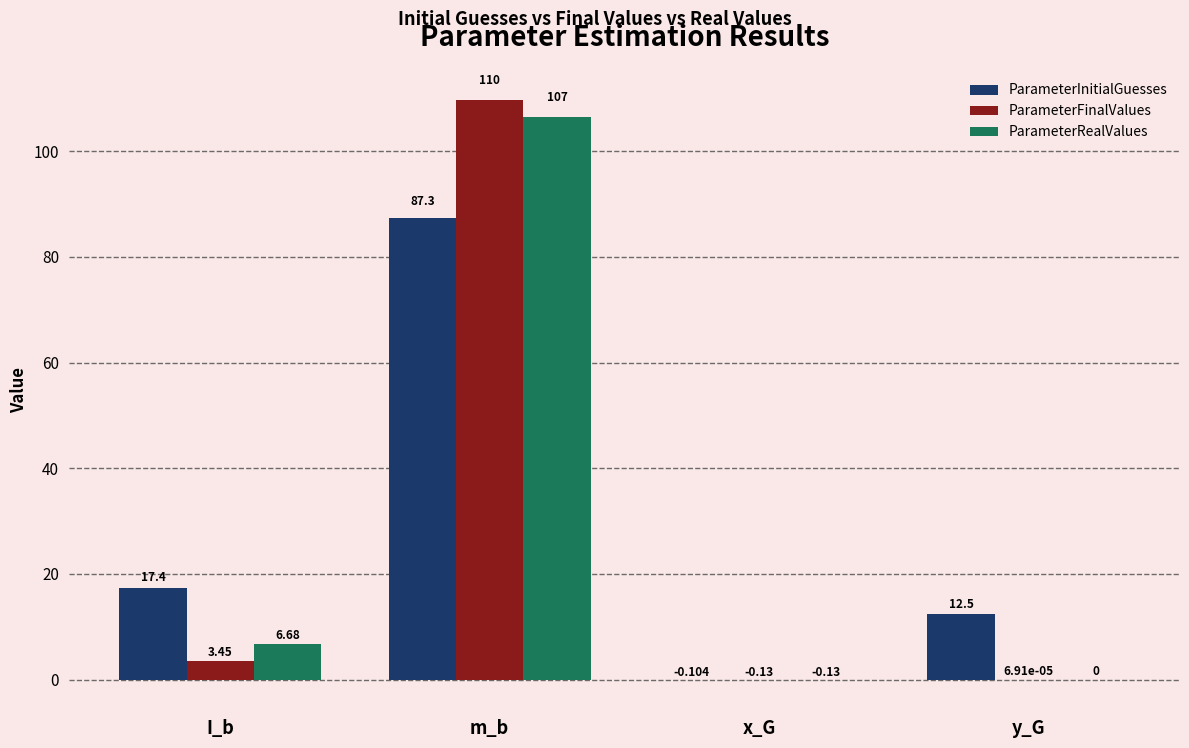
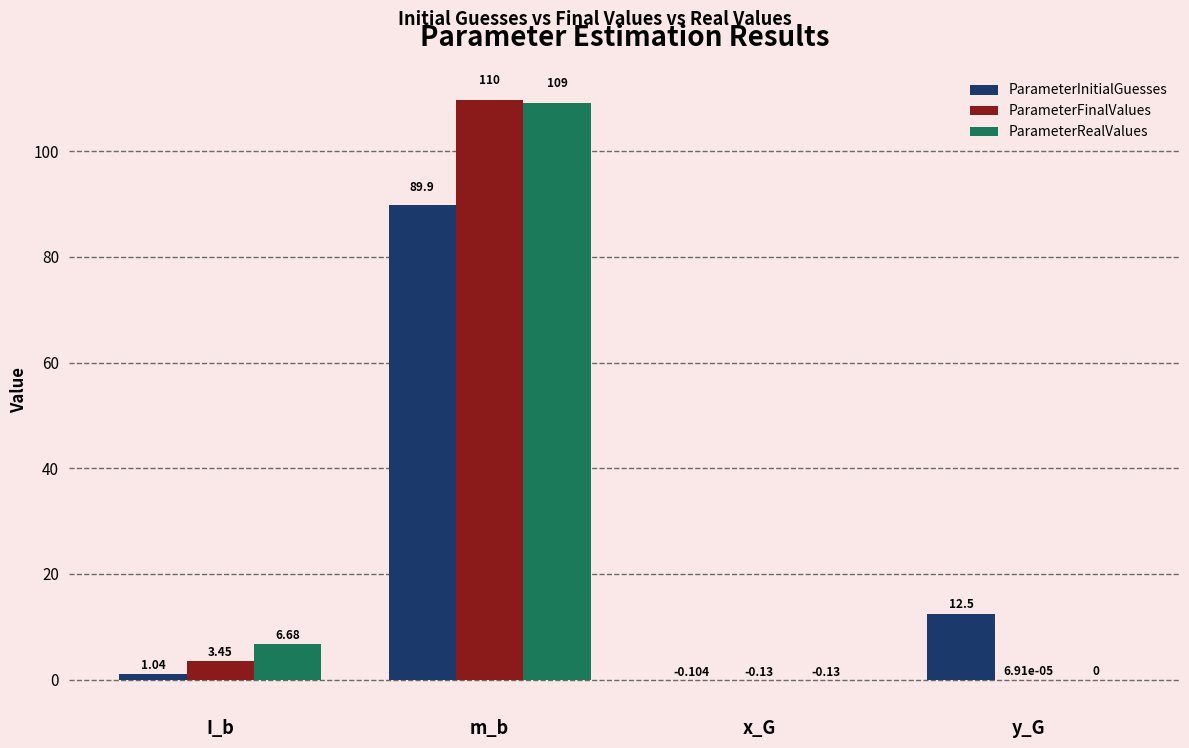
  {
    "ParameterInitialGuesses": {
-     "I_b": "17.4",
-     "m_b": "87.3",
+     "I_b": "1.04",
+     "m_b": "89.9",
      "x_G": "-0.104",
      "y_G": "12.5"
    },
    "ParameterFinalValues": {
      "I_b": "3.45",
      "m_b": "110",
      "x_G": "-0.13",
      "y_G": "6.91e-05"
    },
    "ParameterRealValues": {
      "I_b": "6.68",
-     "m_b": "107",
+     "m_b": "109",
      "x_G": "-0.13",
      "y_G": "0"
    }
  }
